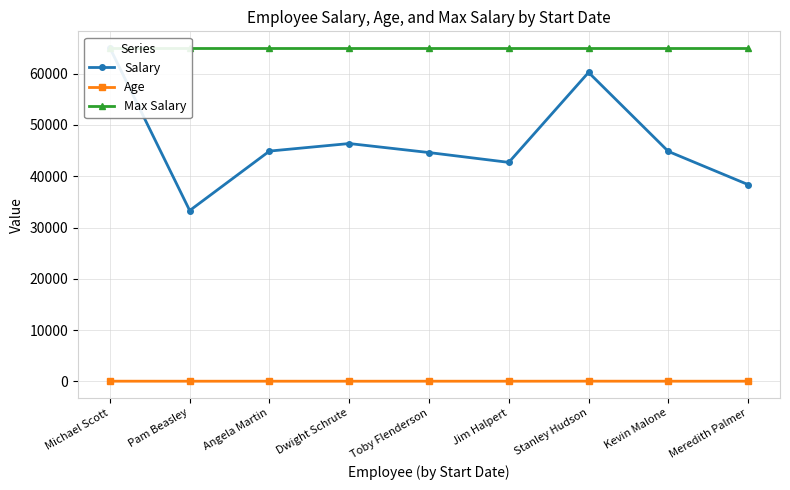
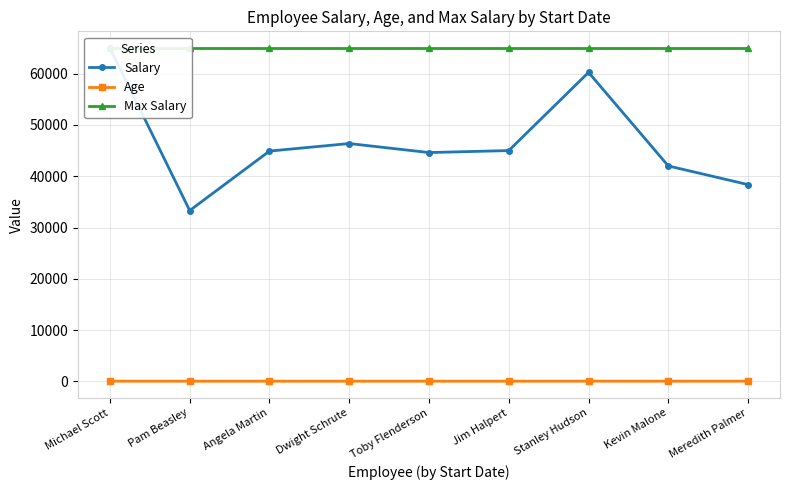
  {
    "Salary": {
      "Pam Beasley": 33000,
      "Angela Martin": 45000,
      "Dwight Schrute": 46000,
      "Toby Flenderson": 45000,
-     "Jim Halpert": 43000,
+     "Jim Halpert": 45000,
      "Stanley Hudson": 60000,
-     "Kevin Malone": 45000,
+     "Kevin Malone": 42000,
      "Meredith Palmer": 38000
    },
    "Age": {
      "Michael Scott": 0,
      "Pam Beasley": 0,
      "Angela Martin": 0,
      "Dwight Schrute": 0,
      "Toby Flenderson": 0,
      "Jim Halpert": 0,
      "Stanley Hudson": 0,
      "Kevin Malone": 0,
      "Meredith Palmer": 0
    },
    "Max Salary": {
      "Angela Martin": 65000,
      "Dwight Schrute": 65000,
      "Toby Flenderson": 65000,
      "Jim Halpert": 65000,
      "Stanley Hudson": 65000,
      "Kevin Malone": 65000,
      "Meredith Palmer": 65000
    }
  }
